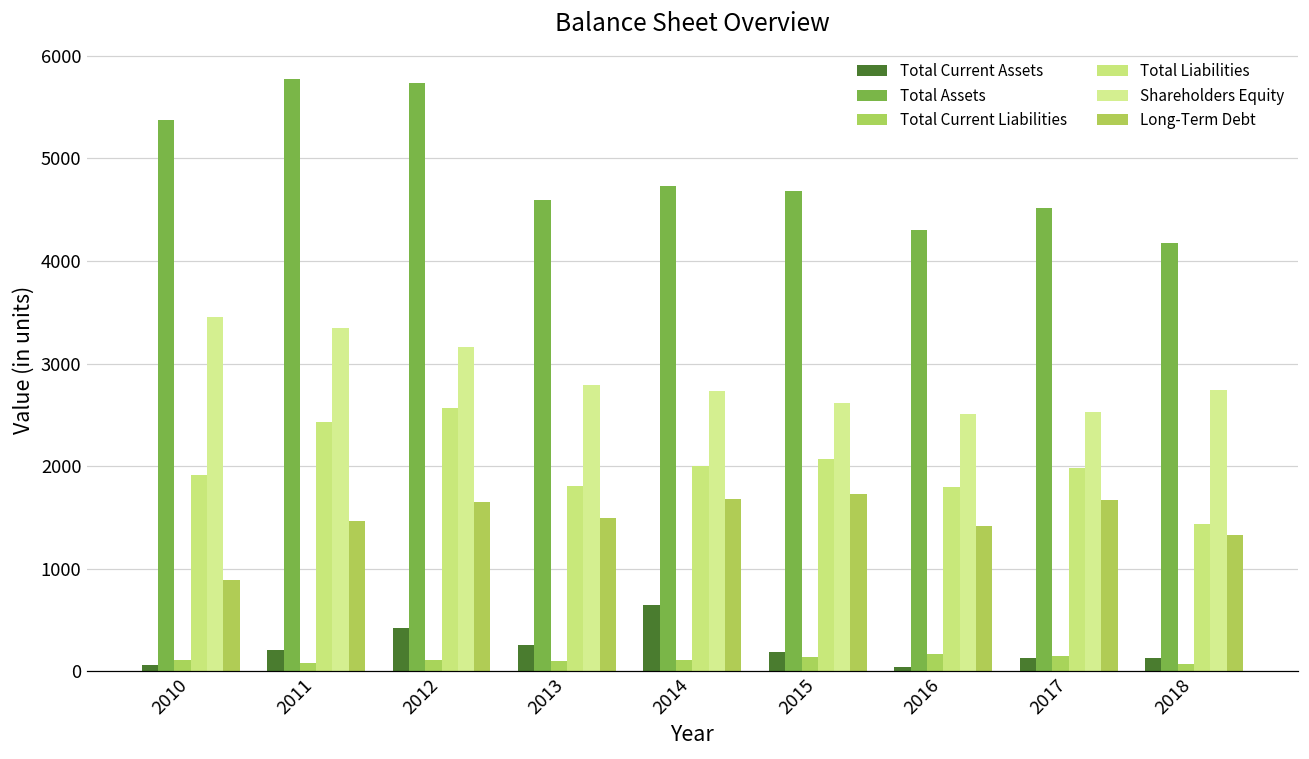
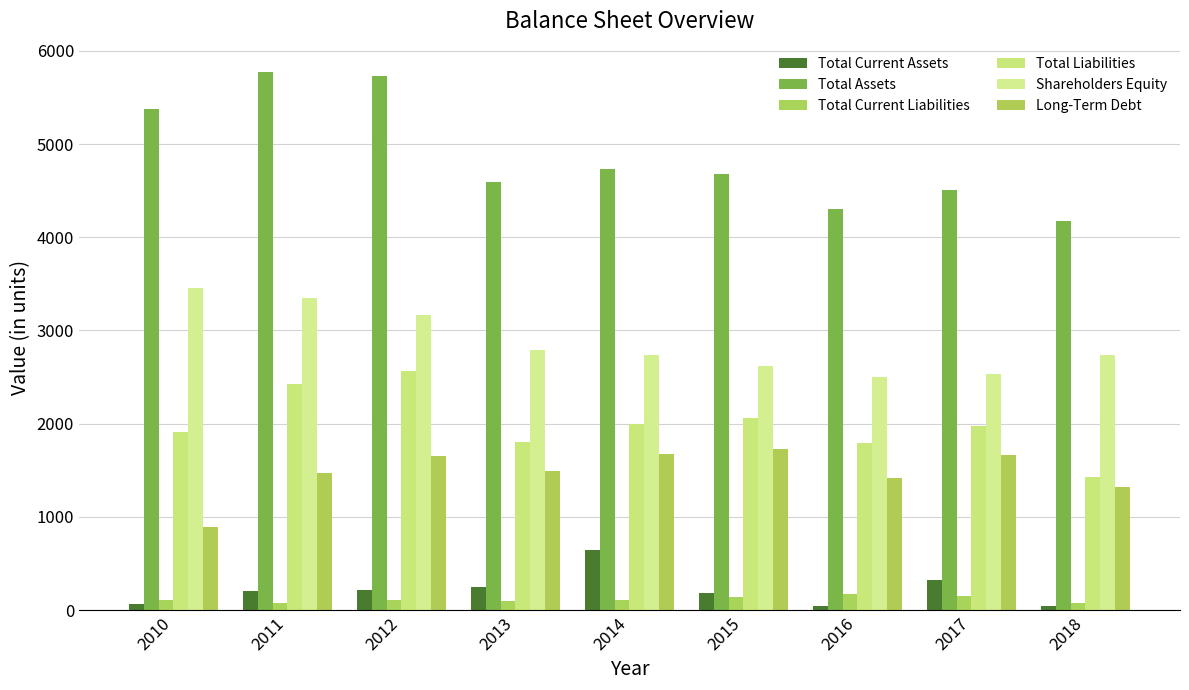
  {
    "Total Current Assets": {
      "2010": 100,
      "2011": 200,
-     "2012": 400,
+     "2012": 200,
      "2013": 300,
      "2014": 600,
      "2015": 200,
      "2016": 0,
-     "2017": 100,
-     "2018": 100
+     "2017": 300,
+     "2018": 0
    }
  }
